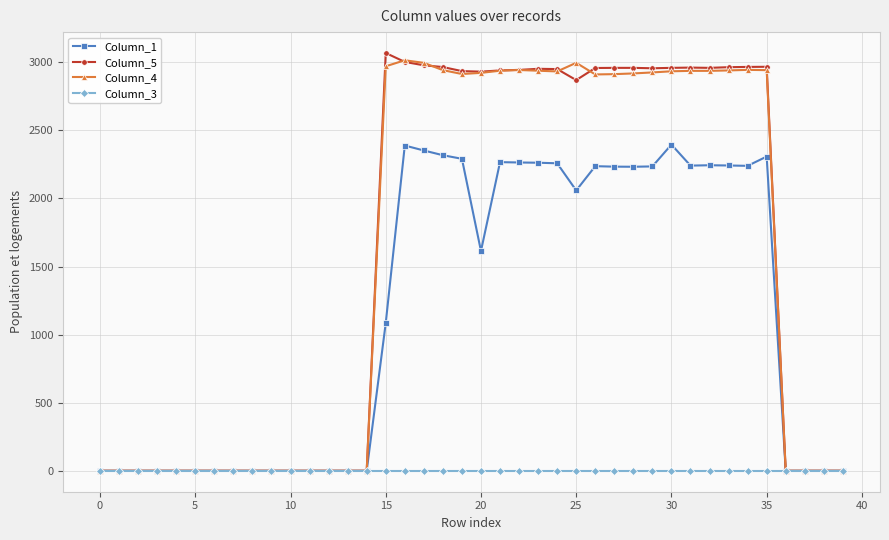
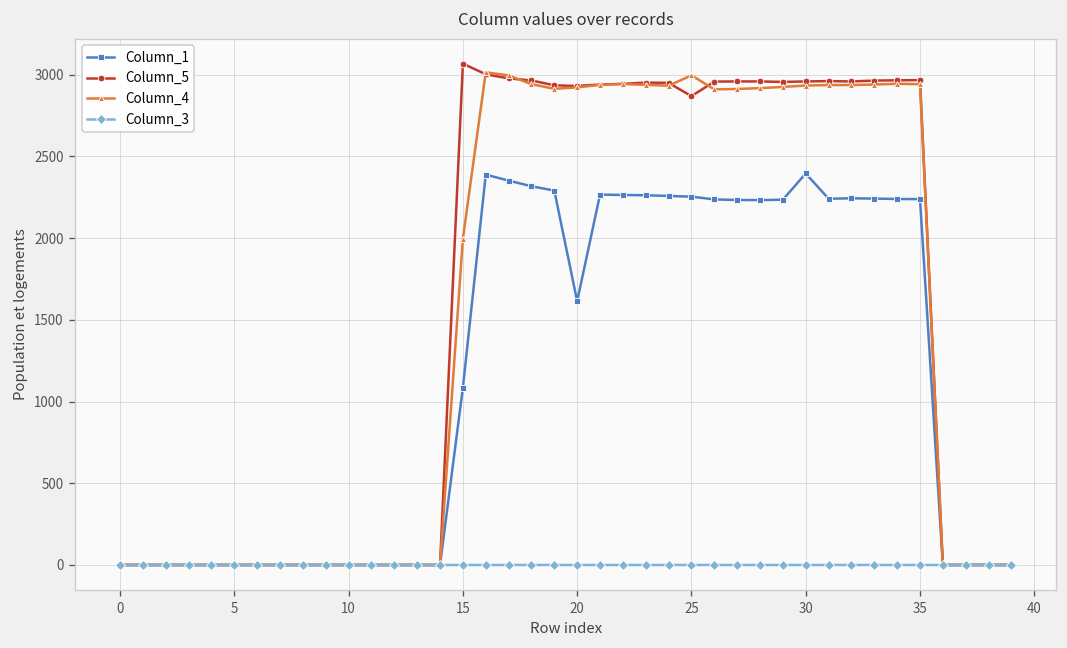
  {
    "Column_1": {
      "15": 1090,
      "20": 1610,
-     "25": 2060,
+     "25": 2250,
      "30": 2400,
-     "35": 2310
+     "35": 2240
    },
    "Column_5": {
      "15": 3070,
      "25": 2870,
      "30": 2960,
      "35": 2970
    },
    "Column_4": {
-     "15": 2970,
+     "15": 2000,
      "25": 3000,
      "30": 2930,
      "35": 2940
    },
    "Column_3": {
      "15": 0,
      "20": 0,
      "25": 0,
      "30": 0,
      "35": 0
    }
  }
